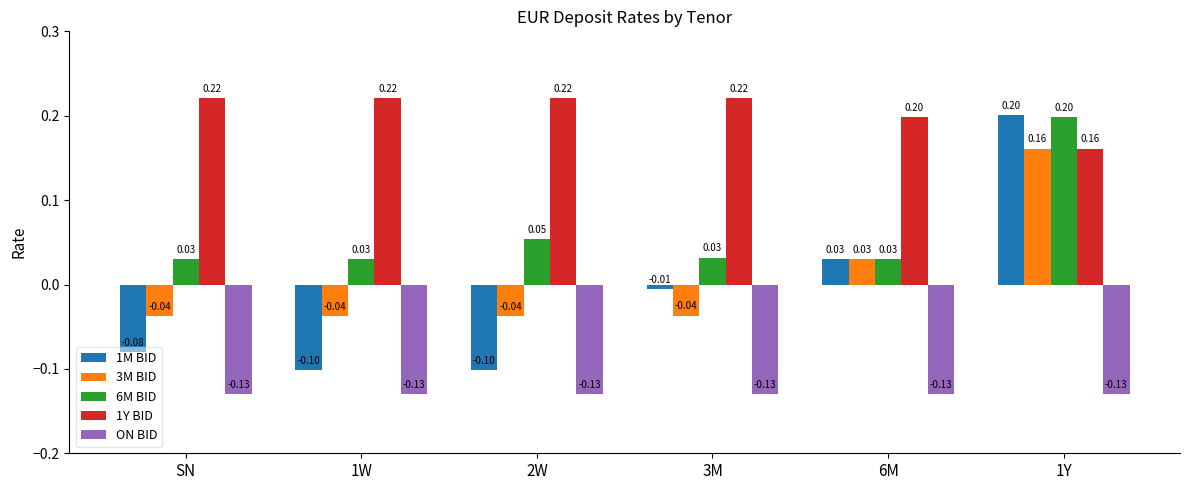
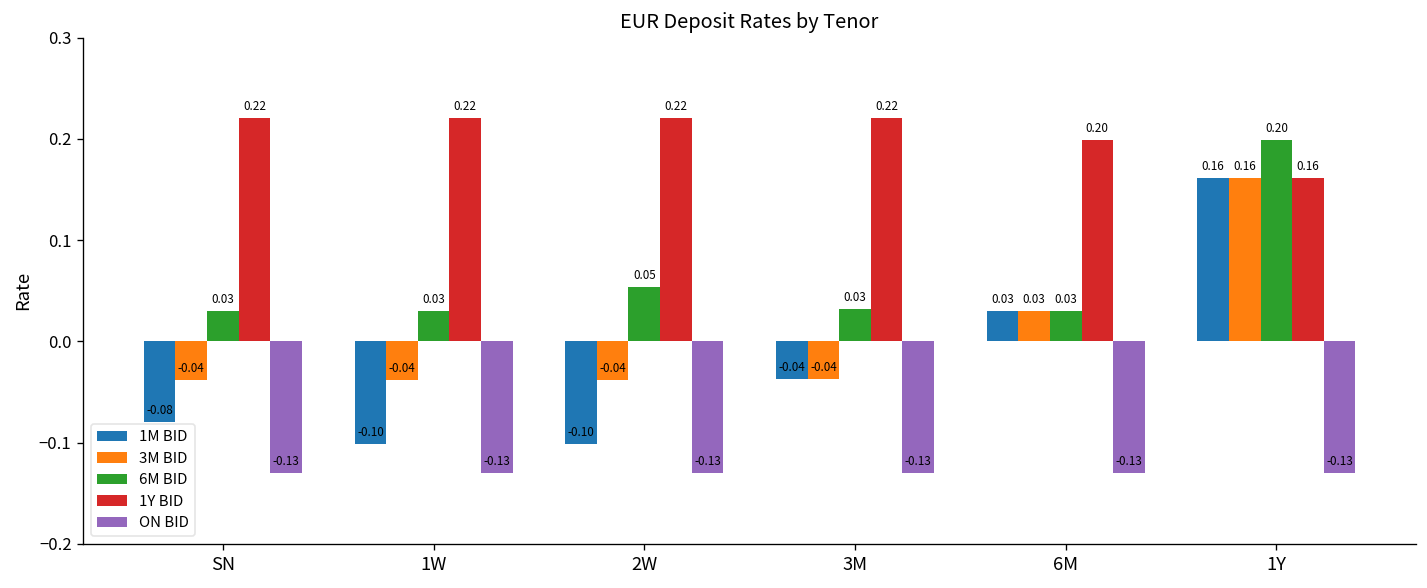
  {
    "1M BID": {
      "1W": -0.10,
      "2W": -0.10,
-     "3M": -0.01,
+     "3M": -0.04,
      "6M": 0.03,
-     "1Y": 0.20
+     "1Y": 0.16
    },
    "3M BID": {
      "SN": -0.04,
      "1W": -0.04,
      "2W": -0.04,
      "3M": -0.04,
      "6M": 0.03,
      "1Y": 0.16
    },
    "6M BID": {
      "SN": 0.03,
      "1W": 0.03,
      "2W": 0.05,
      "3M": 0.03,
      "6M": 0.03,
      "1Y": 0.20
    },
    "1Y BID": {
      "SN": 0.22,
      "1W": 0.22,
      "2W": 0.22,
      "3M": 0.22,
      "6M": 0.20,
      "1Y": 0.16
    },
    "ON BID": {
      "SN": -0.13,
      "1W": -0.13,
      "2W": -0.13,
      "3M": -0.13,
      "6M": -0.13,
      "1Y": -0.13
    }
  }
